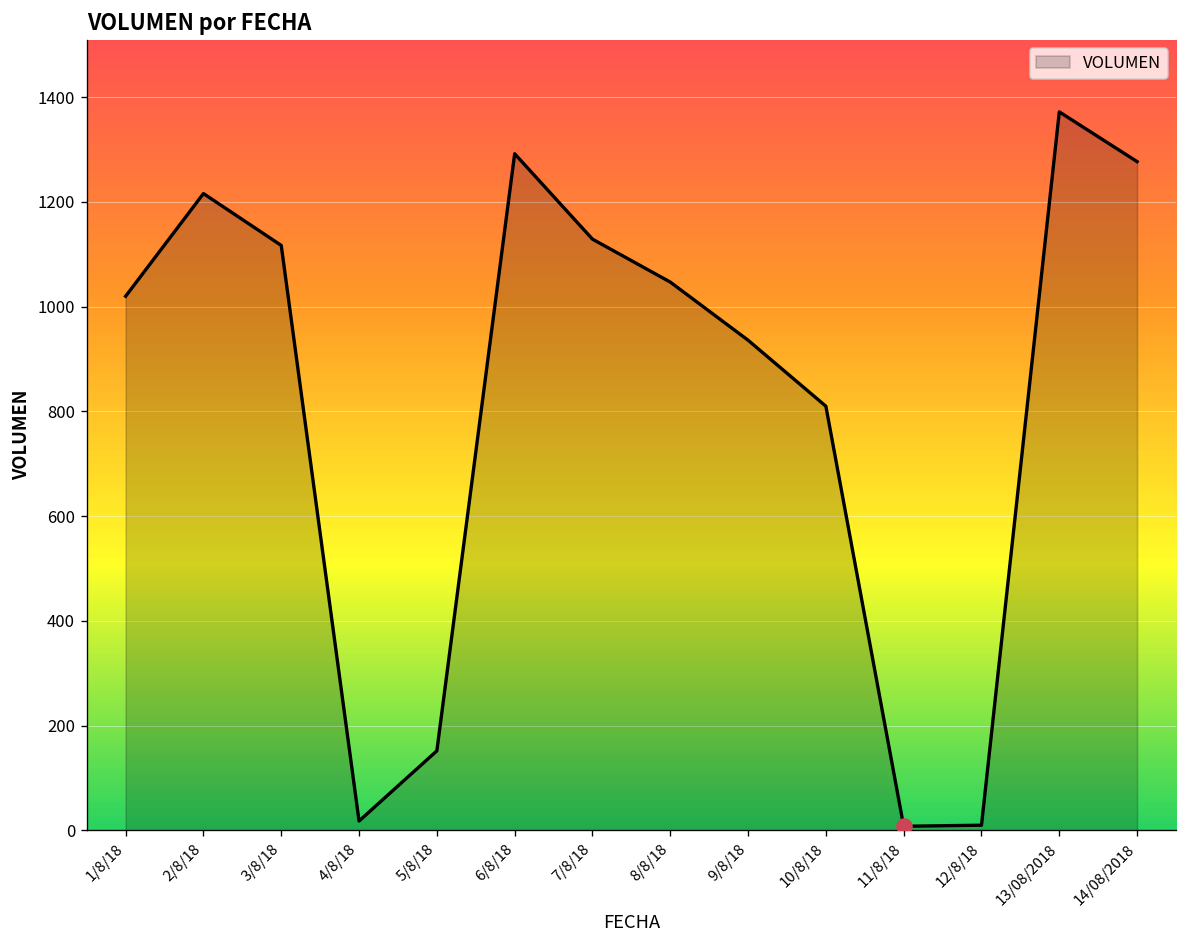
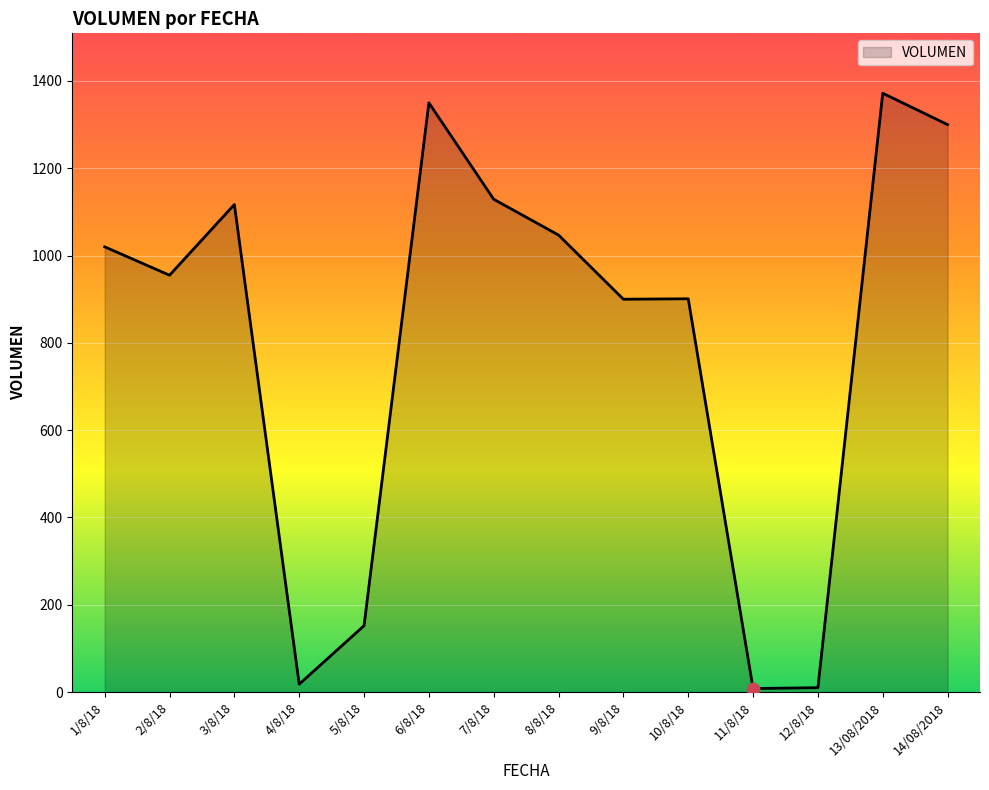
  {
    "VOLUMEN": {
      "1/8/18": 1020,
-     "2/8/18": 1220,
+     "2/8/18": 960,
      "3/8/18": 1120,
      "4/8/18": 20,
      "5/8/18": 150,
-     "6/8/18": 1290,
+     "6/8/18": 1350,
      "7/8/18": 1130,
      "8/8/18": 1050,
-     "9/8/18": 940,
-     "10/8/18": 810,
+     "9/8/18": 900,
+     "10/8/18": 900,
      "12/8/18": 10,
      "13/08/2018": 1370,
-     "14/08/2018": 1280
+     "14/08/2018": 1300
    }
  }
